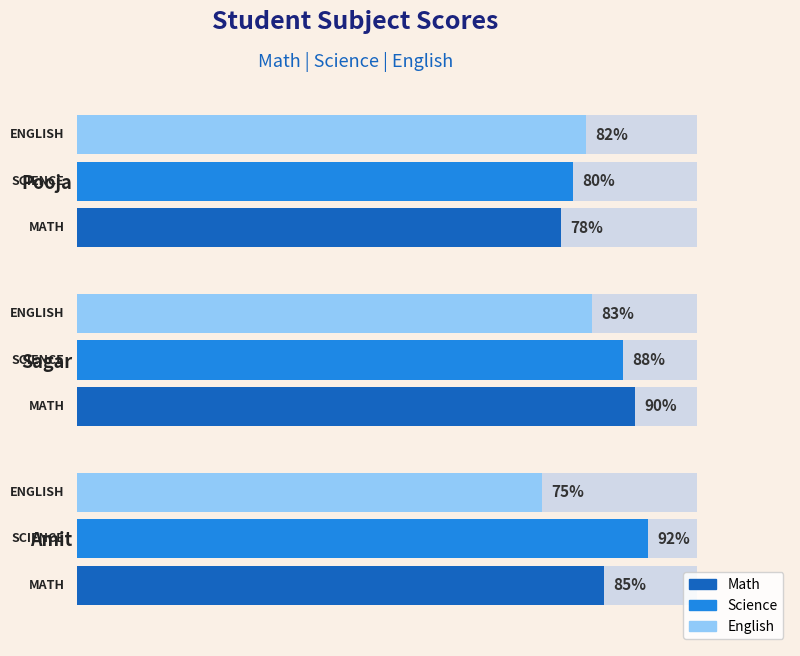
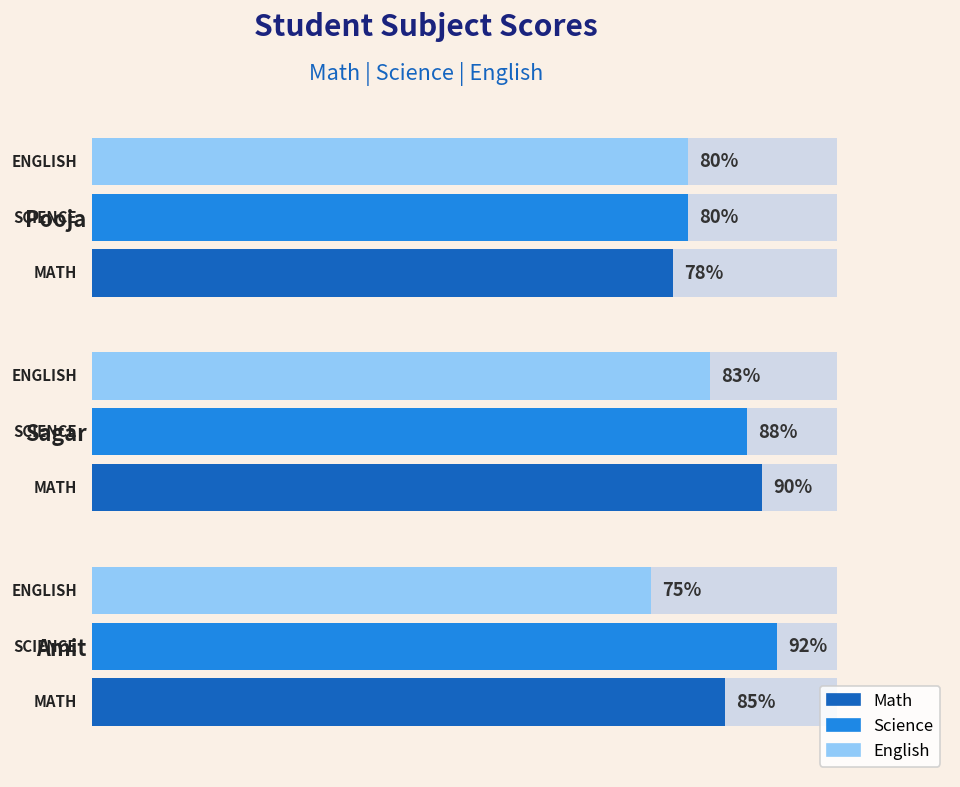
  {
    "English": {
-     "Pooja": "82%"
+     "Pooja": "80%"
    }
  }
